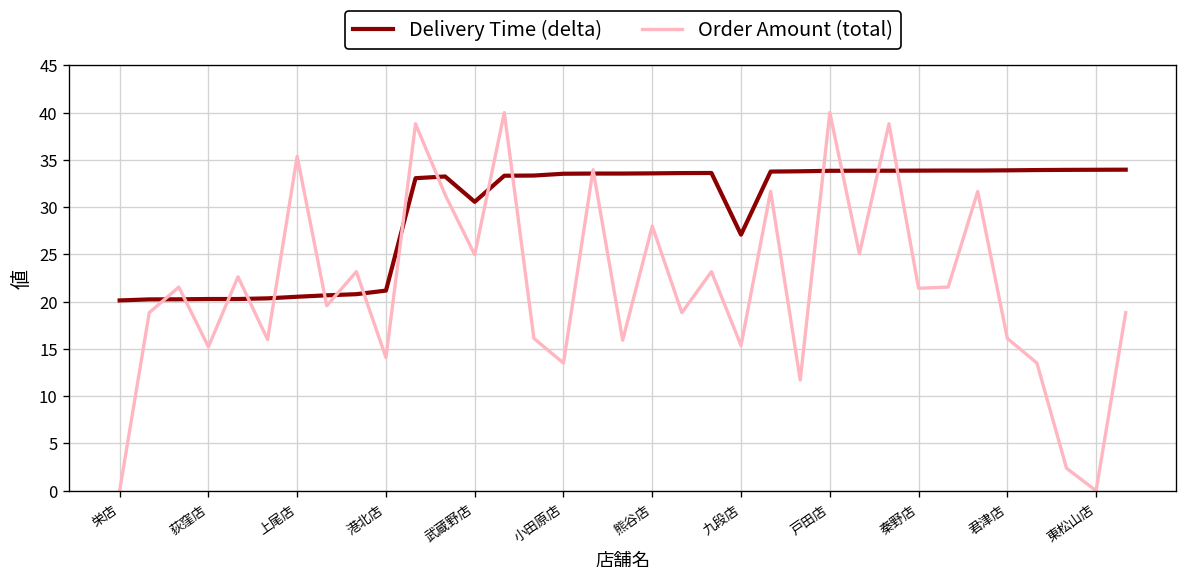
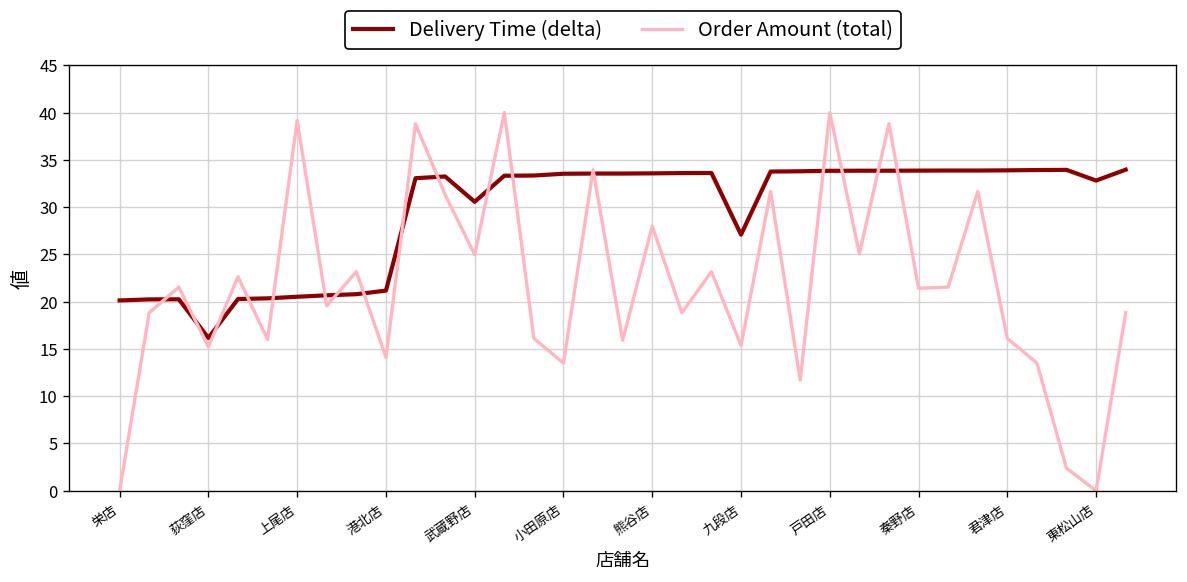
  {
    "Delivery Time (delta)": {
      "栄店": 20,
-     "荻窪店": 20,
+     "荻窪店": 16,
      "上尾店": 21,
      "港北店": 21,
      "武蔵野店": 31,
      "小田原店": 34,
      "熊谷店": 34,
      "九段店": 27,
      "戸田店": 34,
      "秦野店": 34,
      "君津店": 34,
-     "東松山店": 34
+     "東松山店": 33
    },
    "Order Amount (total)": {
      "栄店": 0,
      "荻窪店": 15,
-     "上尾店": 35,
+     "上尾店": 39,
      "港北店": 14,
      "武蔵野店": 25,
      "小田原店": 14,
      "熊谷店": 28,
      "九段店": 15,
      "戸田店": 40,
      "秦野店": 21,
      "君津店": 16,
      "東松山店": 0
    }
  }
